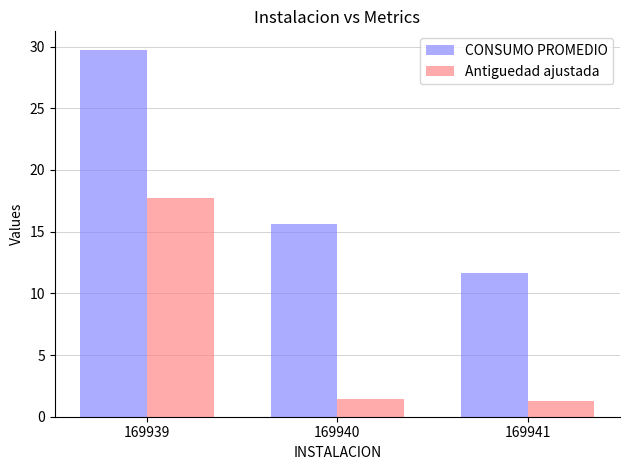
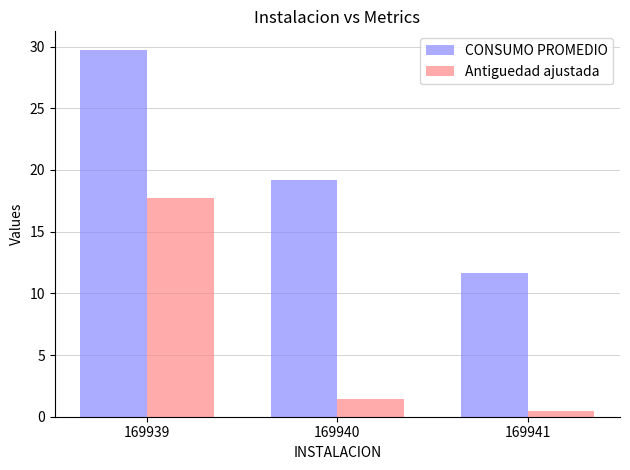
  {
    "CONSUMO PROMEDIO": {
      "169939": 29.8,
-     "169940": 15.6,
+     "169940": 19.2,
      "169941": 11.7
    },
    "Antiguedad ajustada": {
      "169939": 17.7,
      "169940": 1.4,
-     "169941": 1.3
+     "169941": 0.5
    }
  }
